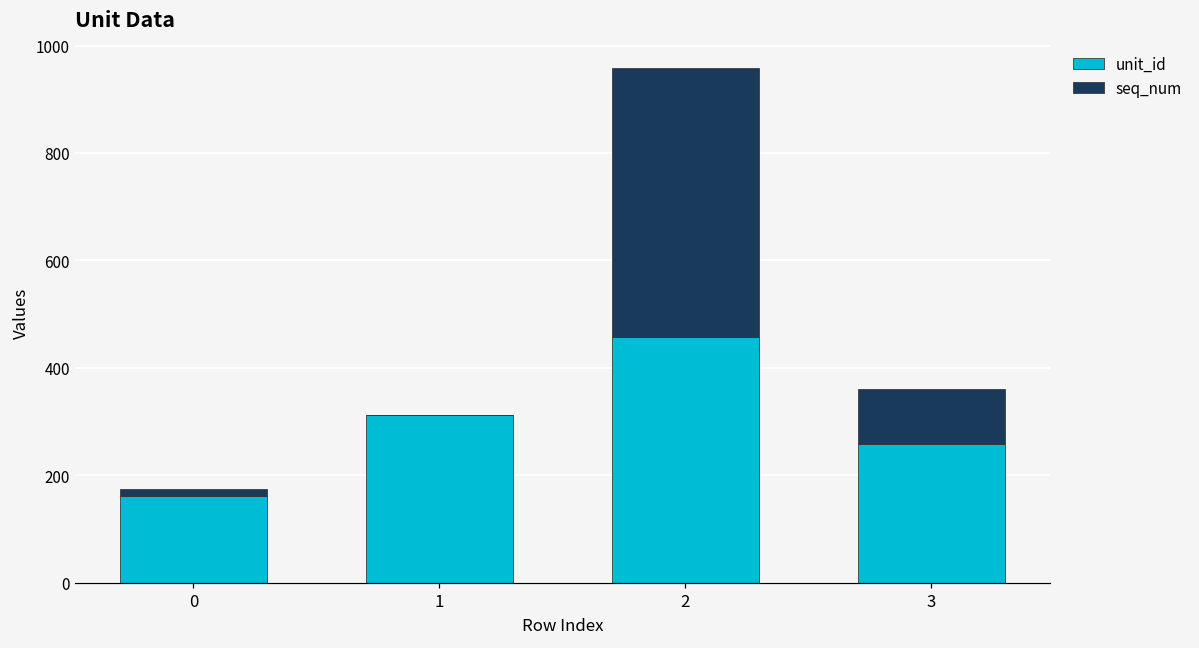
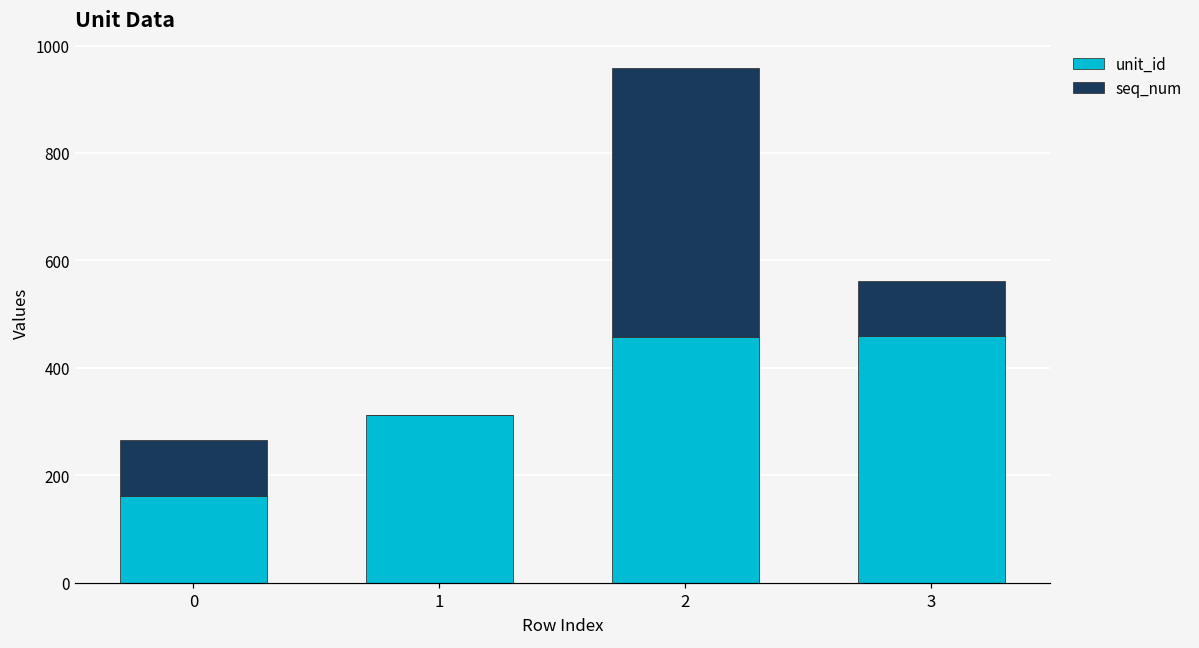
  {
    "unit_id": {
      "0": 160,
      "1": 310,
      "2": 460,
-     "3": 260
+     "3": 460
    },
    "seq_num": {
-     "0": 10,
+     "0": 100,
      "1": 0,
      "2": 500,
      "3": 100
    }
  }
